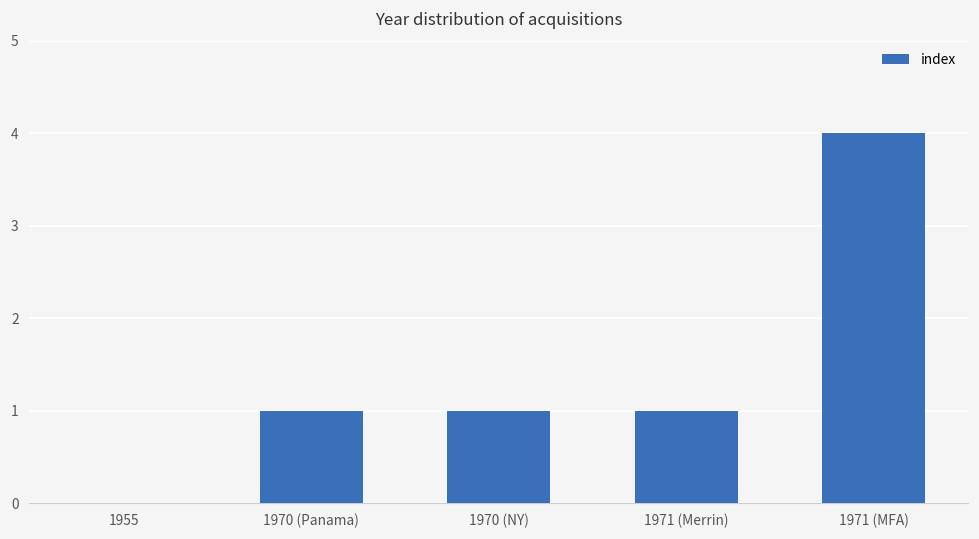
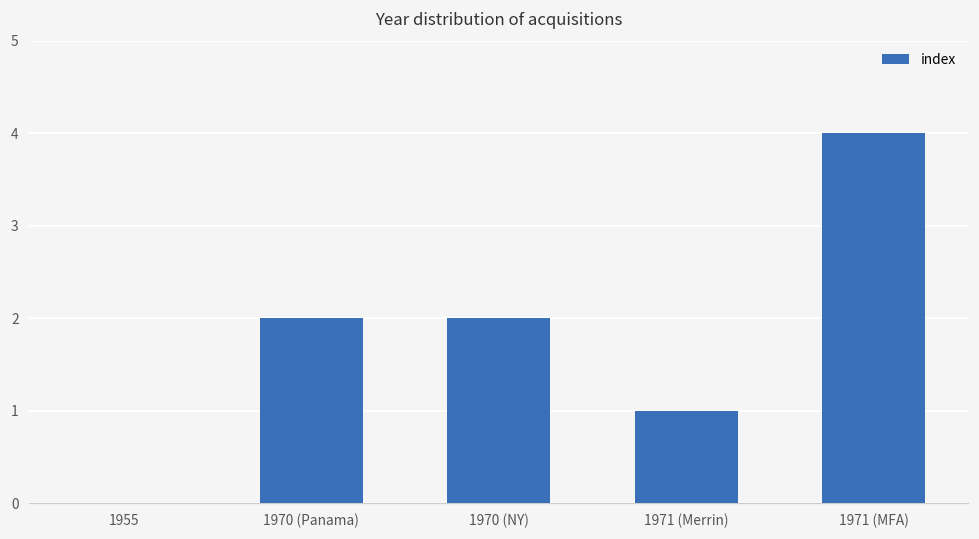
  {
    "1955": 0,
-   "1970 (Panama)": 1,
-   "1970 (NY)": 1,
+   "1970 (Panama)": 2,
+   "1970 (NY)": 2,
    "1971 (Merrin)": 1,
    "1971 (MFA)": 4
  }
